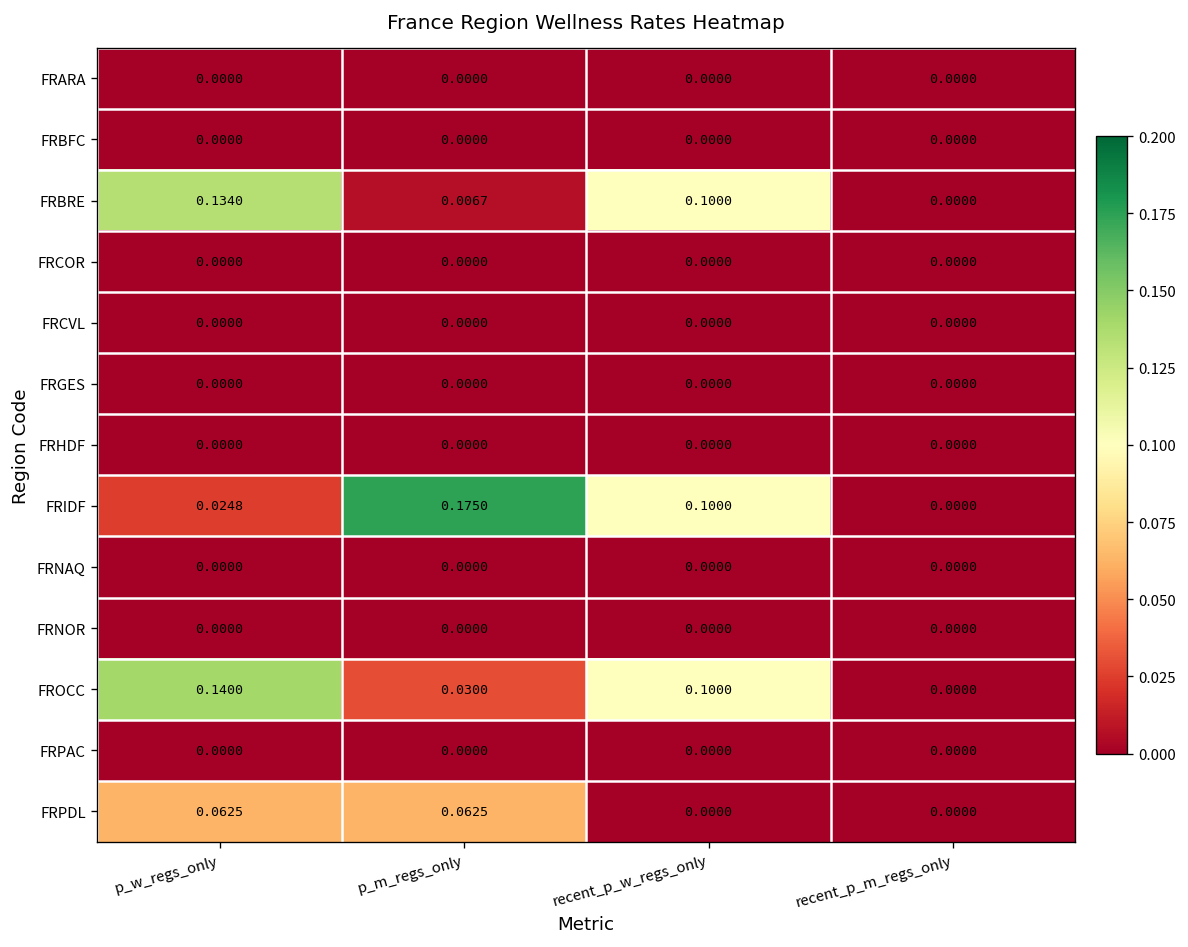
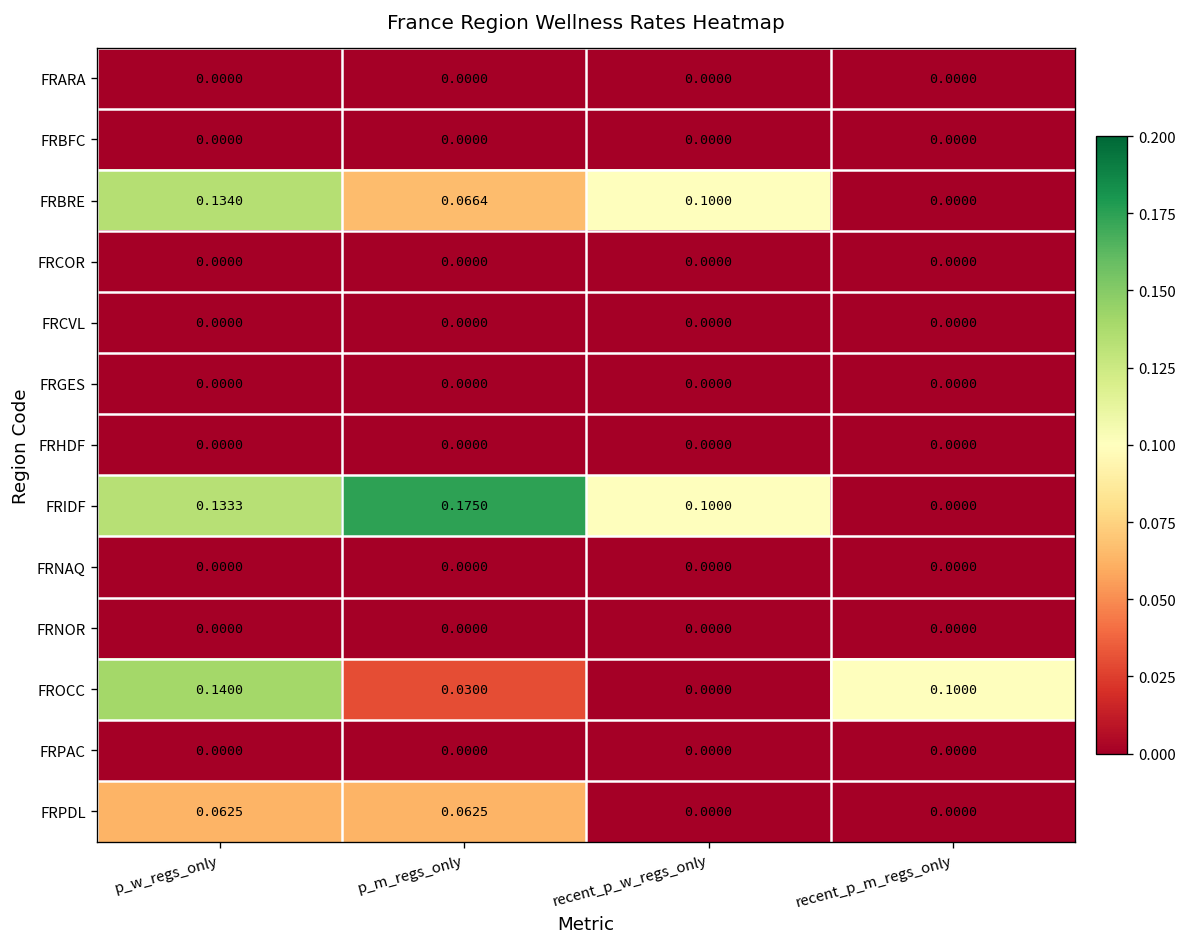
  {
    "FRARA": {
      "p_w_regs_only": 0.0000,
      "p_m_regs_only": 0.0000,
      "recent_p_w_regs_only": 0.0000,
      "recent_p_m_regs_only": 0.0000
    },
    "FRBFC": {
      "p_w_regs_only": 0.0000,
      "p_m_regs_only": 0.0000,
      "recent_p_w_regs_only": 0.0000,
      "recent_p_m_regs_only": 0.0000
    },
    "FRBRE": {
      "p_w_regs_only": 0.1340,
-     "p_m_regs_only": 0.0067,
+     "p_m_regs_only": 0.0664,
      "recent_p_w_regs_only": 0.1000,
      "recent_p_m_regs_only": 0.0000
    },
    "FRCOR": {
      "p_w_regs_only": 0.0000,
      "p_m_regs_only": 0.0000,
      "recent_p_w_regs_only": 0.0000,
      "recent_p_m_regs_only": 0.0000
    },
    "FRCVL": {
      "p_w_regs_only": 0.0000,
      "p_m_regs_only": 0.0000,
      "recent_p_w_regs_only": 0.0000,
      "recent_p_m_regs_only": 0.0000
    },
    "FRGES": {
      "p_w_regs_only": 0.0000,
      "p_m_regs_only": 0.0000,
      "recent_p_w_regs_only": 0.0000,
      "recent_p_m_regs_only": 0.0000
    },
    "FRHDF": {
      "p_w_regs_only": 0.0000,
      "p_m_regs_only": 0.0000,
      "recent_p_w_regs_only": 0.0000,
      "recent_p_m_regs_only": 0.0000
    },
    "FRIDF": {
-     "p_w_regs_only": 0.0248,
+     "p_w_regs_only": 0.1333,
      "p_m_regs_only": 0.1750,
      "recent_p_w_regs_only": 0.1000,
      "recent_p_m_regs_only": 0.0000
    },
    "FRNAQ": {
      "p_w_regs_only": 0.0000,
      "p_m_regs_only": 0.0000,
      "recent_p_w_regs_only": 0.0000,
      "recent_p_m_regs_only": 0.0000
    },
    "FRNOR": {
      "p_w_regs_only": 0.0000,
      "p_m_regs_only": 0.0000,
      "recent_p_w_regs_only": 0.0000,
      "recent_p_m_regs_only": 0.0000
    },
    "FROCC": {
      "p_w_regs_only": 0.1400,
      "p_m_regs_only": 0.0300,
-     "recent_p_w_regs_only": 0.1000,
-     "recent_p_m_regs_only": 0.0000
+     "recent_p_w_regs_only": 0.0000,
+     "recent_p_m_regs_only": 0.1000
    },
    "FRPAC": {
      "p_w_regs_only": 0.0000,
      "p_m_regs_only": 0.0000,
      "recent_p_w_regs_only": 0.0000,
      "recent_p_m_regs_only": 0.0000
    },
    "FRPDL": {
      "p_w_regs_only": 0.0625,
      "p_m_regs_only": 0.0625,
      "recent_p_w_regs_only": 0.0000,
      "recent_p_m_regs_only": 0.0000
    }
  }
